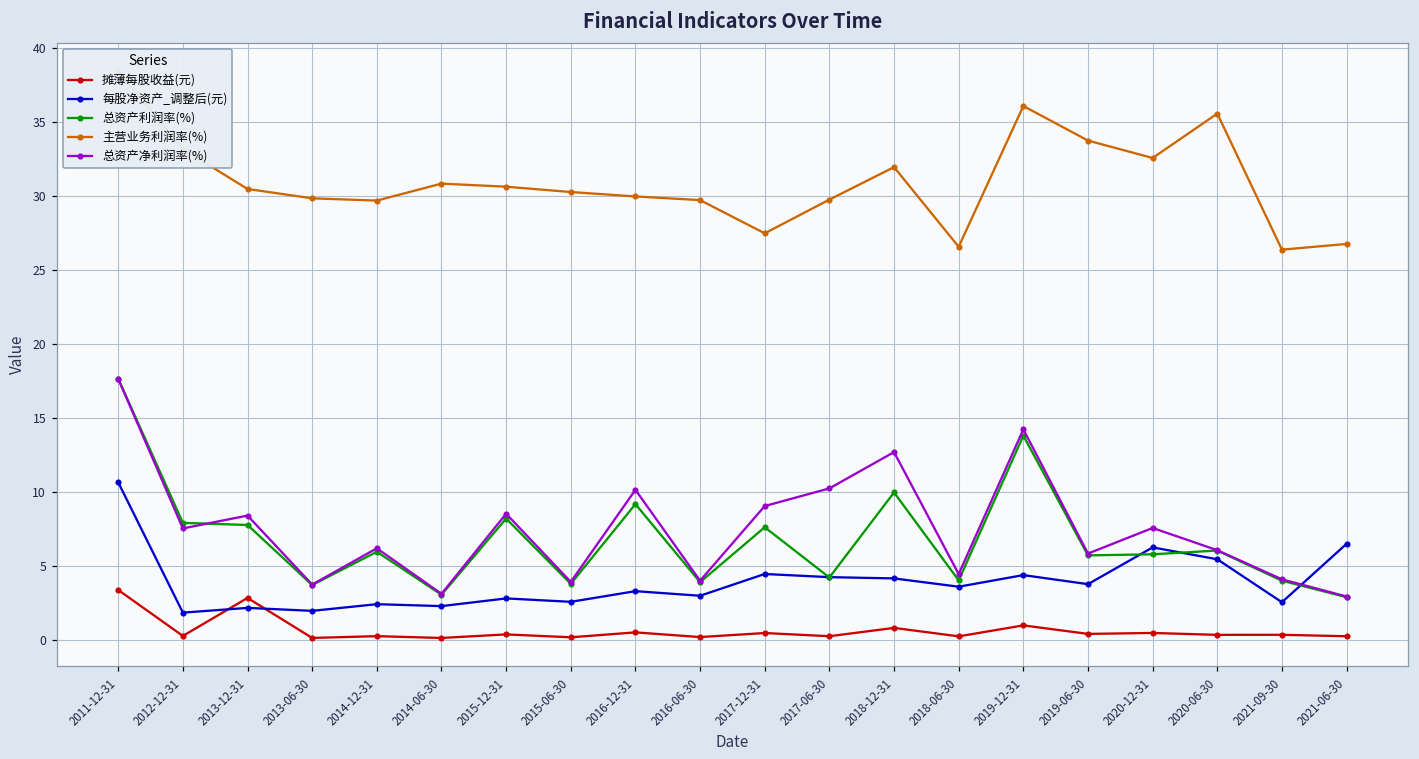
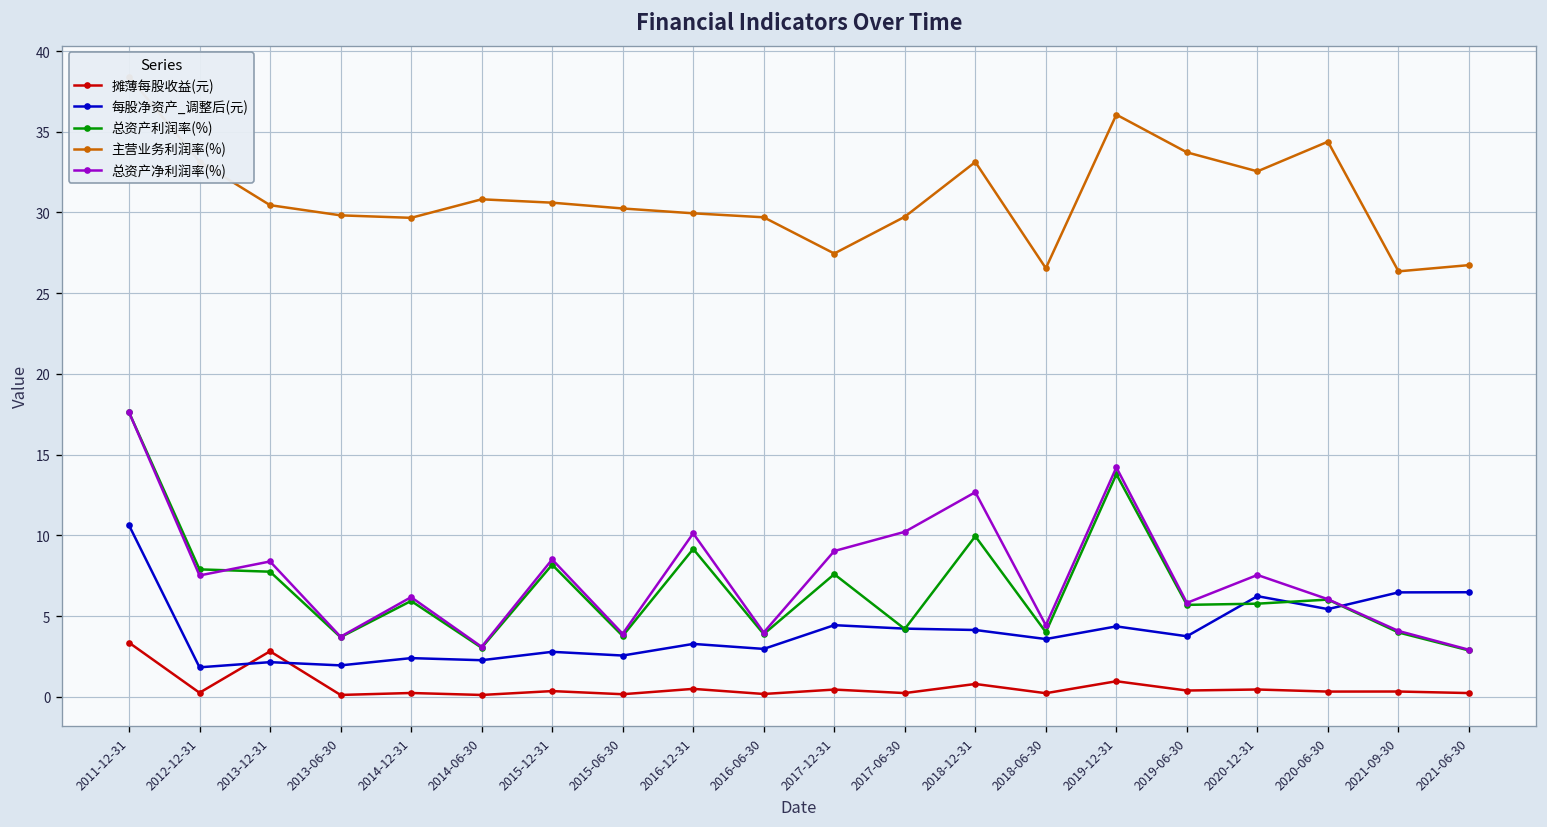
  {
    "摊薄每股收益(元)": {
      "2011-12-31": 3.4,
      "2012-12-31": 0.3,
      "2013-12-31": 2.8,
      "2013-06-30": 0.1,
      "2014-12-31": 0.2,
      "2014-06-30": 0.1,
      "2015-12-31": 0.4,
      "2015-06-30": 0.2,
      "2016-12-31": 0.5,
      "2016-06-30": 0.2,
      "2017-12-31": 0.5,
      "2017-06-30": 0.2,
      "2018-12-31": 0.8,
      "2018-06-30": 0.2,
      "2019-12-31": 1.0,
      "2019-06-30": 0.4,
      "2020-12-31": 0.5,
      "2020-06-30": 0.3,
      "2021-09-30": 0.3,
      "2021-06-30": 0.2
    },
    "每股净资产_调整后(元)": {
      "2011-12-31": 10.6,
      "2012-12-31": 1.8,
      "2013-12-31": 2.2,
      "2013-06-30": 2.0,
      "2014-12-31": 2.4,
      "2014-06-30": 2.3,
      "2015-12-31": 2.8,
      "2015-06-30": 2.6,
      "2016-12-31": 3.3,
      "2016-06-30": 3.0,
      "2017-12-31": 4.4,
      "2018-12-31": 4.1,
      "2018-06-30": 3.6,
      "2019-12-31": 4.4,
      "2019-06-30": 3.8,
      "2020-12-31": 6.2,
      "2020-06-30": 5.4,
-     "2021-09-30": 2.5,
+     "2021-09-30": 6.5,
      "2021-06-30": 6.5
    },
    "总资产利润率(%)": {
      "2012-12-31": 7.9,
      "2013-12-31": 7.8,
      "2014-12-31": 5.9,
      "2015-12-31": 8.2,
      "2016-12-31": 9.2,
      "2017-12-31": 7.6,
      "2018-12-31": 9.9,
      "2018-06-30": 4.0,
      "2019-12-31": 13.8,
      "2020-12-31": 5.8
    },
    "主营业务利润率(%)": {
      "2013-12-31": 30.5,
      "2013-06-30": 29.8,
      "2014-12-31": 29.7,
      "2014-06-30": 30.8,
      "2015-12-31": 30.6,
      "2015-06-30": 30.2,
      "2016-12-31": 30.0,
      "2016-06-30": 29.7,
      "2017-12-31": 27.5,
      "2017-06-30": 29.7,
-     "2018-12-31": 31.9,
+     "2018-12-31": 33.1,
      "2018-06-30": 26.5,
      "2019-12-31": 36.1,
      "2019-06-30": 33.7,
      "2020-12-31": 32.5,
-     "2020-06-30": 35.5,
+     "2020-06-30": 34.4,
      "2021-09-30": 26.4,
      "2021-06-30": 26.7
    },
    "总资产净利润率(%)": {
      "2012-12-31": 7.5,
      "2013-12-31": 8.4,
      "2014-12-31": 6.2,
      "2015-12-31": 8.5,
      "2016-12-31": 10.1,
      "2017-12-31": 9.0,
      "2017-06-30": 10.2,
      "2018-12-31": 12.7,
      "2018-06-30": 4.4,
      "2019-12-31": 14.2,
      "2020-12-31": 7.5
    }
  }
